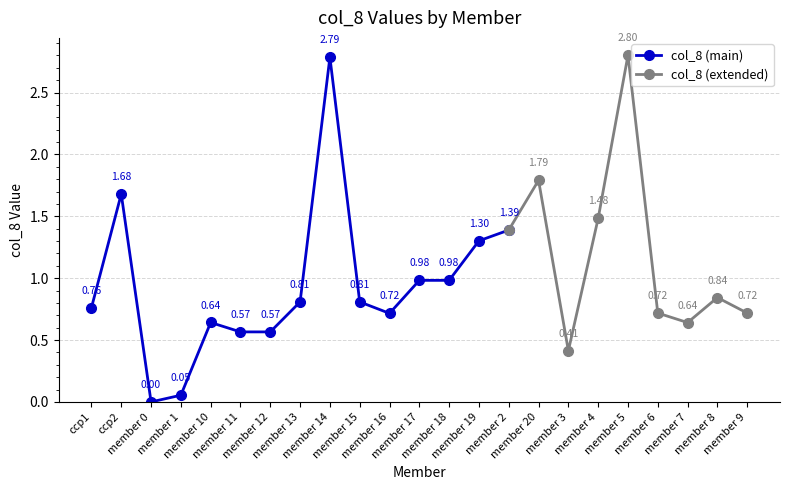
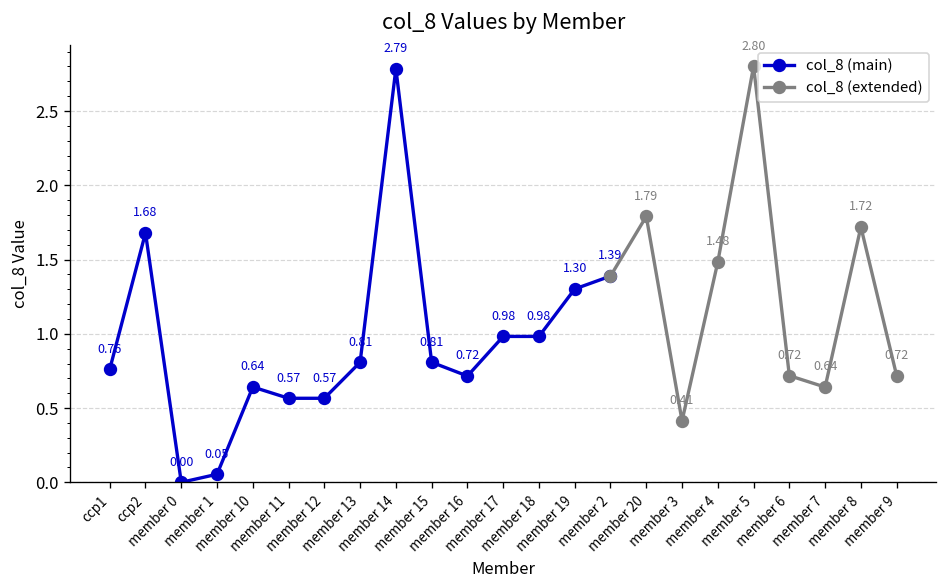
  {
    "col_8 (main)": {
      "ccp1": 0.76,
      "ccp2": 1.68,
      "member 0": 0.00,
      "member 1": 0.05,
      "member 10": 0.64,
      "member 11": 0.57,
      "member 12": 0.57,
      "member 13": 0.81,
      "member 14": 2.79,
      "member 15": 0.81,
      "member 16": 0.72,
      "member 17": 0.98,
      "member 18": 0.98,
      "member 19": 1.30
    },
    "col_8 (extended)": {
      "member 20": 1.79,
      "member 3": 0.41,
      "member 4": 1.48,
      "member 5": 2.80,
      "member 6": 0.72,
      "member 7": 0.64,
-     "member 8": 0.84,
+     "member 8": 1.72,
      "member 9": 0.72
    }
  }
